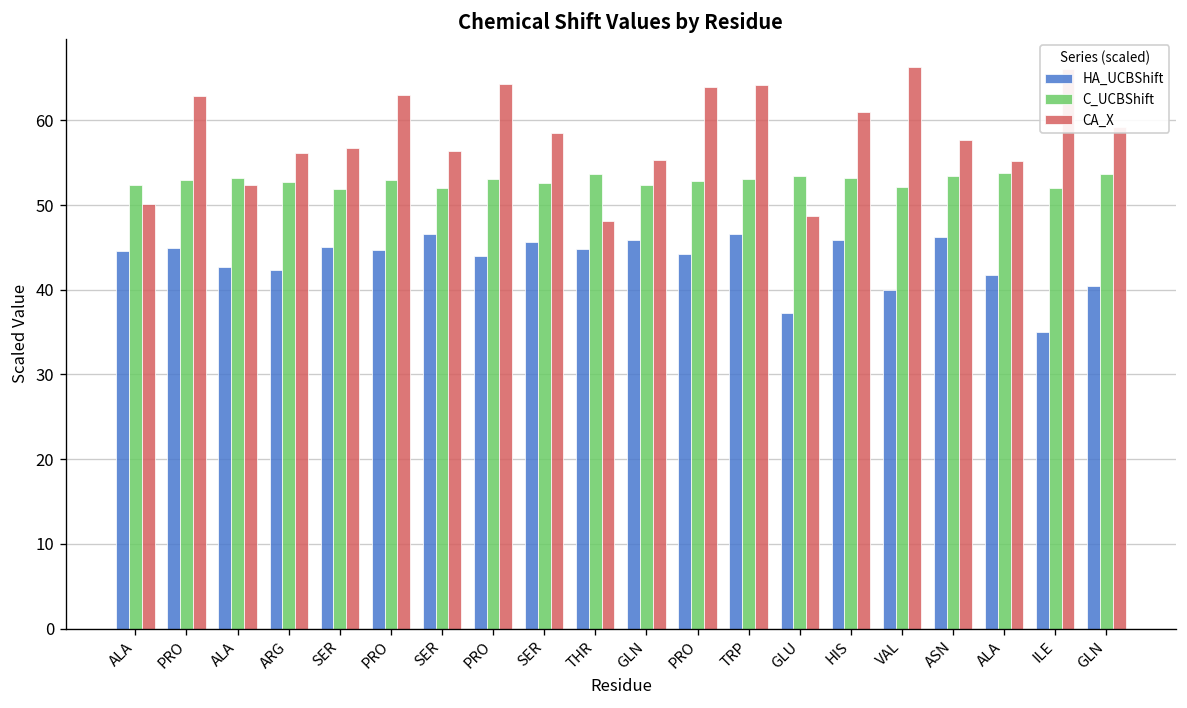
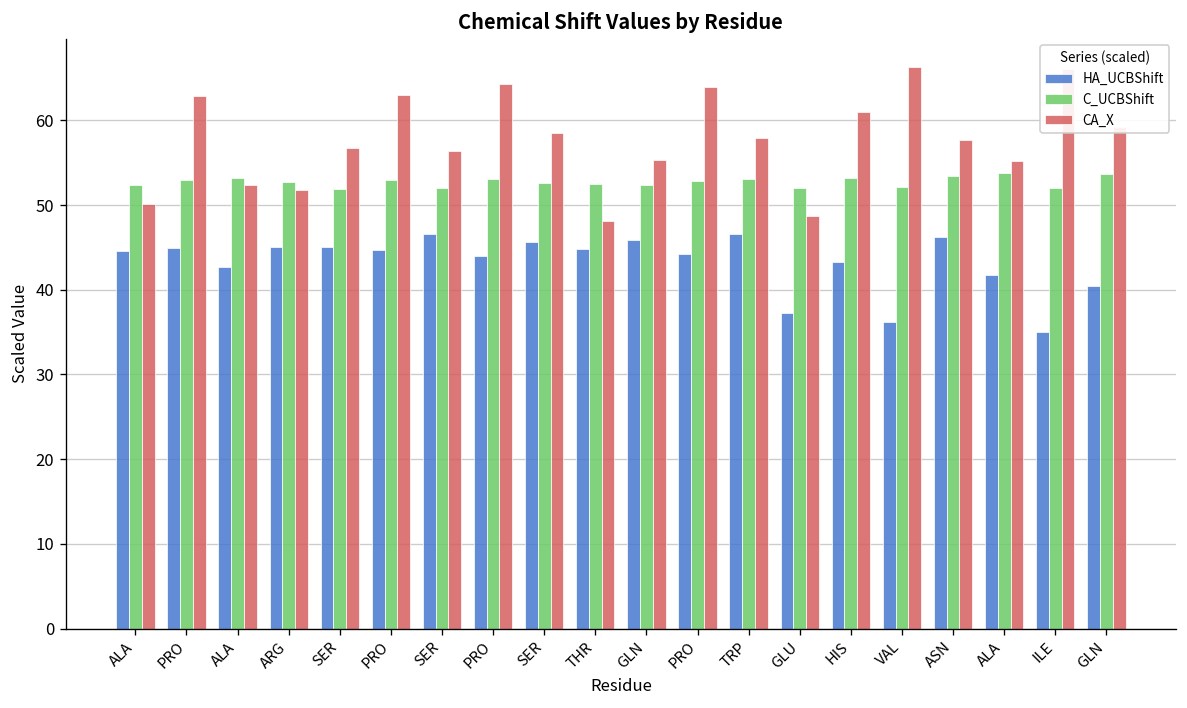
  {
    "HA_UCBShift": {
-     "ARG": 42,
+     "ARG": 45,
      "THR": 45,
      "TRP": 47,
      "GLU": 37,
-     "HIS": 46,
-     "VAL": 40,
+     "HIS": 43,
+     "VAL": 36,
      "ASN": 46,
      "ILE": 35
    },
    "C_UCBShift": {
      "ARG": 53,
-     "THR": 54,
+     "THR": 52,
      "TRP": 53,
-     "GLU": 53,
+     "GLU": 52,
      "HIS": 53,
      "VAL": 52,
      "ASN": 53,
      "ILE": 52
    },
    "CA_X": {
-     "ARG": 56,
+     "ARG": 52,
      "THR": 48,
-     "TRP": 64,
+     "TRP": 58,
      "GLU": 49,
      "HIS": 61,
      "VAL": 66,
      "ASN": 58
    }
  }
